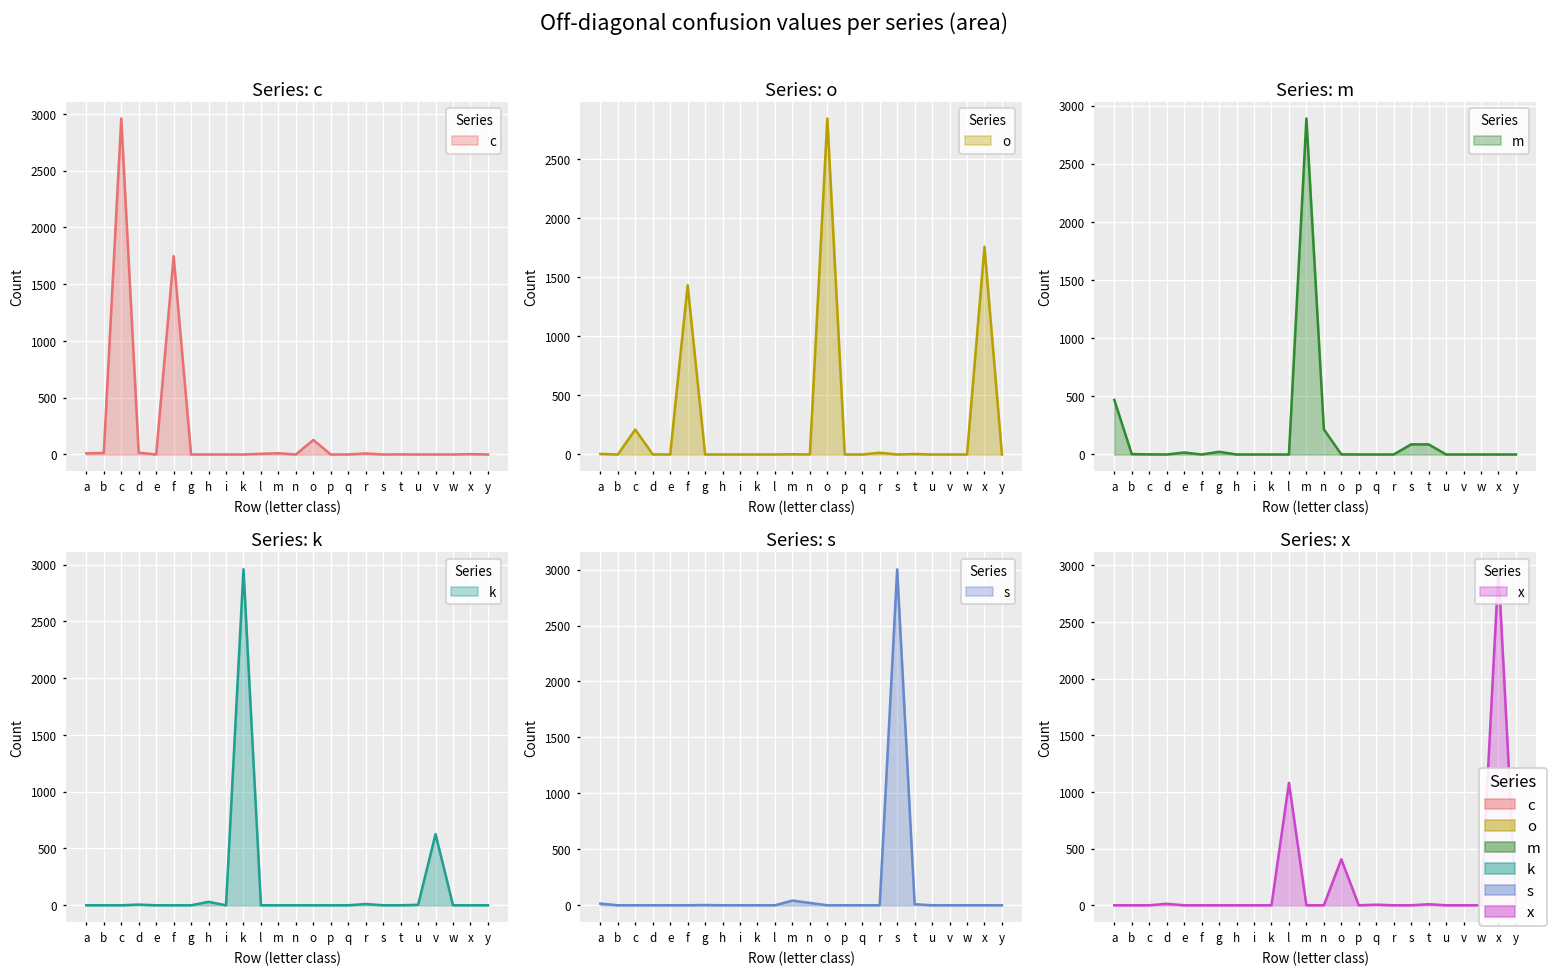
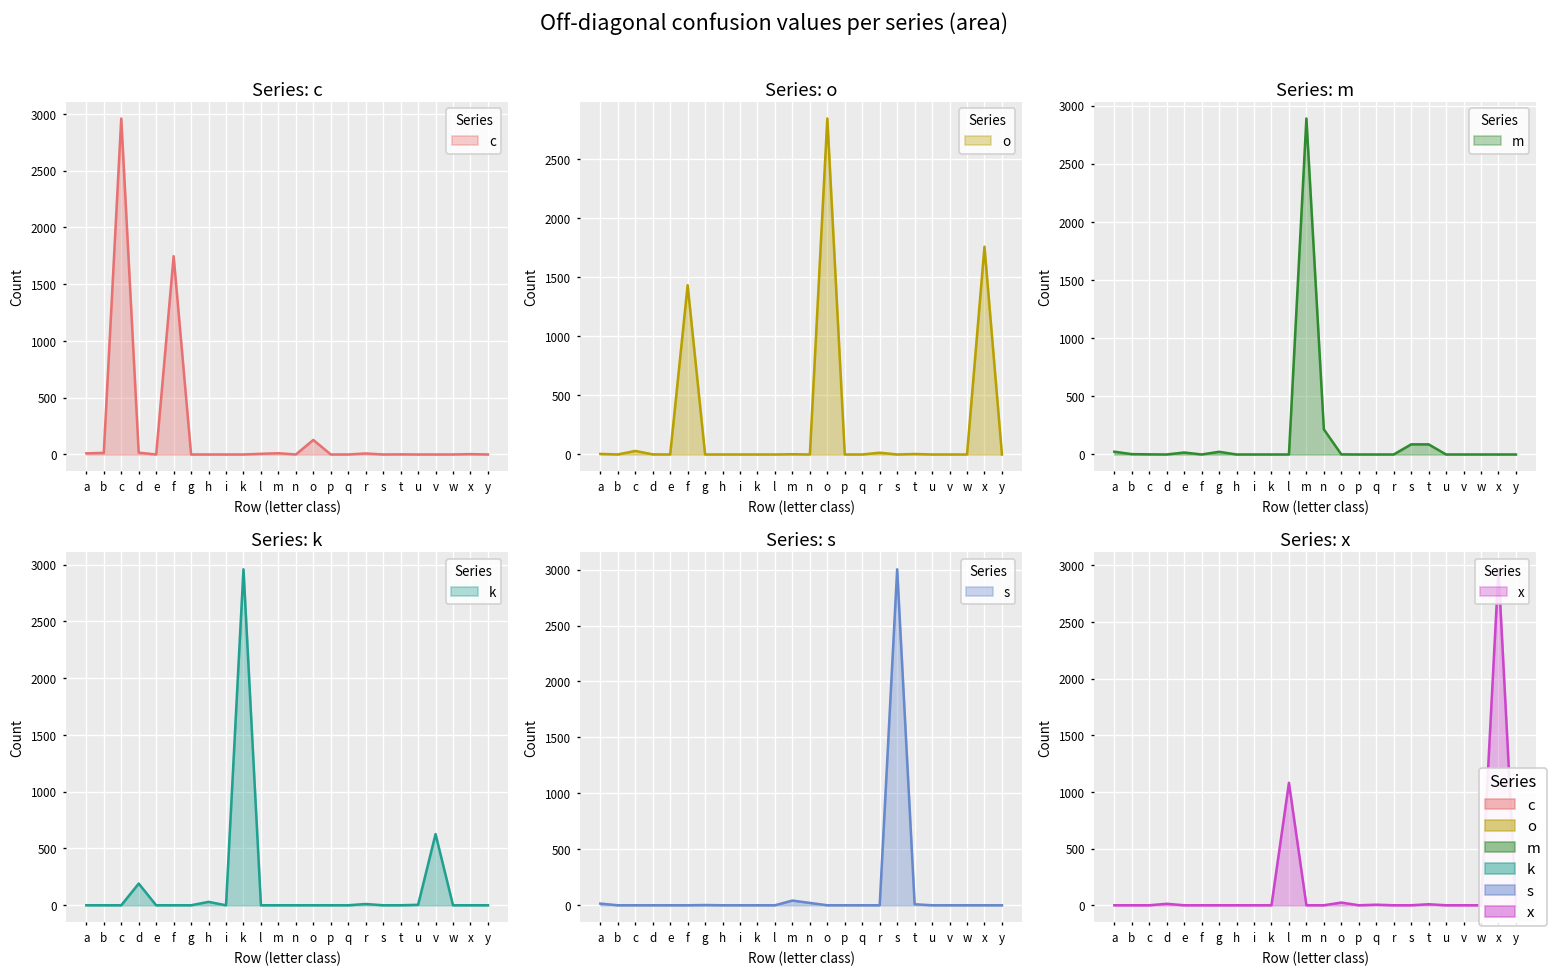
  {
    "Series: c": {
      "a": 0,
      "b": 0,
      "c": 3000,
      "d": 0,
      "e": 0,
      "f": 1700,
      "g": 0,
      "h": 0,
      "i": 0,
      "k": 0,
      "l": 0,
      "m": 0,
      "n": 0,
      "o": 100,
      "p": 0,
      "q": 0,
      "r": 0,
      "s": 0,
      "t": 0,
      "u": 0,
      "v": 0,
      "w": 0,
      "x": 0,
      "y": 0
    },
    "Series: o": {
      "a": 0,
      "b": 0,
-     "c": 200,
+     "c": 0,
      "d": 0,
      "e": 0,
      "f": 1400,
      "g": 0,
      "h": 0,
      "i": 0,
      "k": 0,
      "l": 0,
      "m": 0,
      "n": 0,
      "o": 2800,
      "p": 0,
      "q": 0,
      "r": 0,
      "s": 0,
      "t": 0,
      "u": 0,
      "v": 0,
      "w": 0,
      "x": 1800,
      "y": 0
    },
    "Series: m": {
-     "a": 500,
+     "a": 0,
      "b": 0,
      "c": 0,
      "d": 0,
      "e": 0,
      "f": 0,
      "g": 0,
      "h": 0,
      "i": 0,
      "k": 0,
      "l": 0,
      "m": 2900,
      "n": 200,
      "o": 0,
      "p": 0,
      "q": 0,
      "r": 0,
      "s": 100,
      "t": 100,
      "u": 0,
      "v": 0,
      "w": 0,
      "x": 0,
      "y": 0
    },
    "Series: k": {
      "a": 0,
      "b": 0,
      "c": 0,
-     "d": 0,
+     "d": 200,
      "e": 0,
      "f": 0,
      "g": 0,
      "h": 0,
      "i": 0,
      "k": 3000,
      "l": 0,
      "m": 0,
      "n": 0,
      "o": 0,
      "p": 0,
      "q": 0,
      "r": 0,
      "s": 0,
      "t": 0,
      "u": 0,
      "v": 600,
      "w": 0,
      "x": 0,
      "y": 0
    },
    "Series: s": {
      "a": 0,
      "b": 0,
      "c": 0,
      "d": 0,
      "e": 0,
      "f": 0,
      "g": 0,
      "h": 0,
      "i": 0,
      "k": 0,
      "l": 0,
      "m": 0,
      "n": 0,
      "o": 0,
      "p": 0,
      "q": 0,
      "r": 0,
      "s": 3000,
      "t": 0,
      "u": 0,
      "v": 0,
      "w": 0,
      "x": 0,
      "y": 0
    },
    "Series: x": {
      "a": 0,
      "b": 0,
      "c": 0,
      "d": 0,
      "e": 0,
      "f": 0,
      "g": 0,
      "h": 0,
      "i": 0,
      "k": 0,
      "l": 1100,
      "m": 0,
      "n": 0,
-     "o": 400,
+     "o": 0,
      "p": 0,
      "q": 0,
      "r": 0,
      "s": 0,
      "t": 0,
      "u": 0,
      "v": 0
    }
  }
